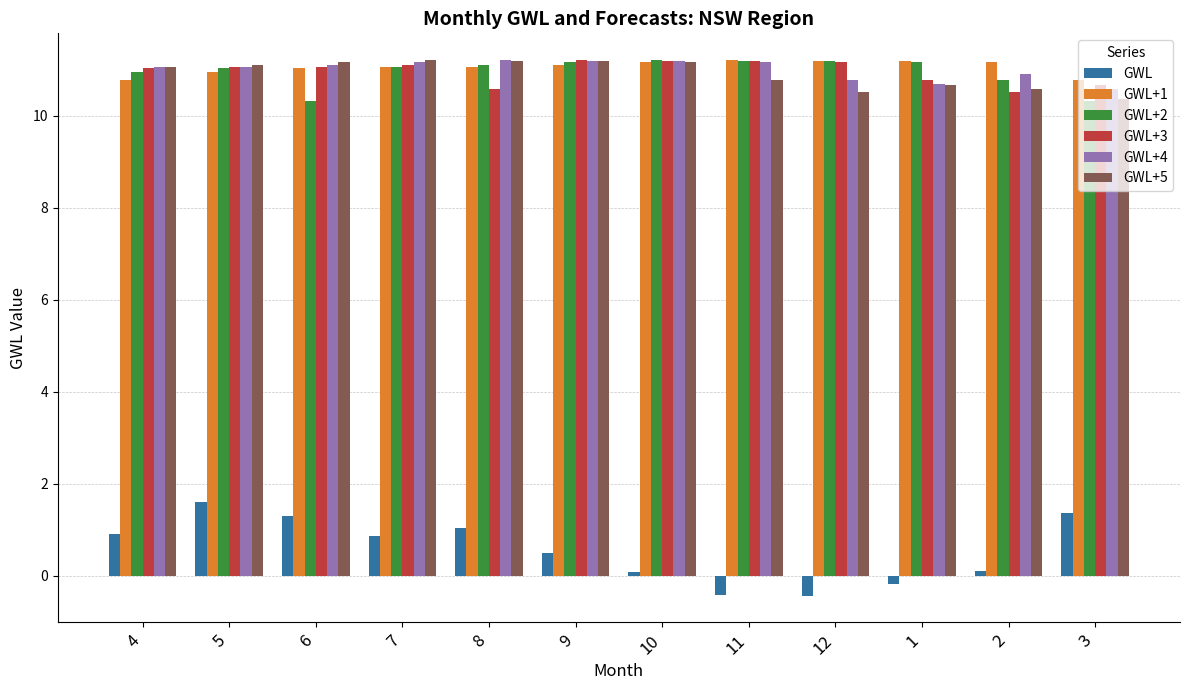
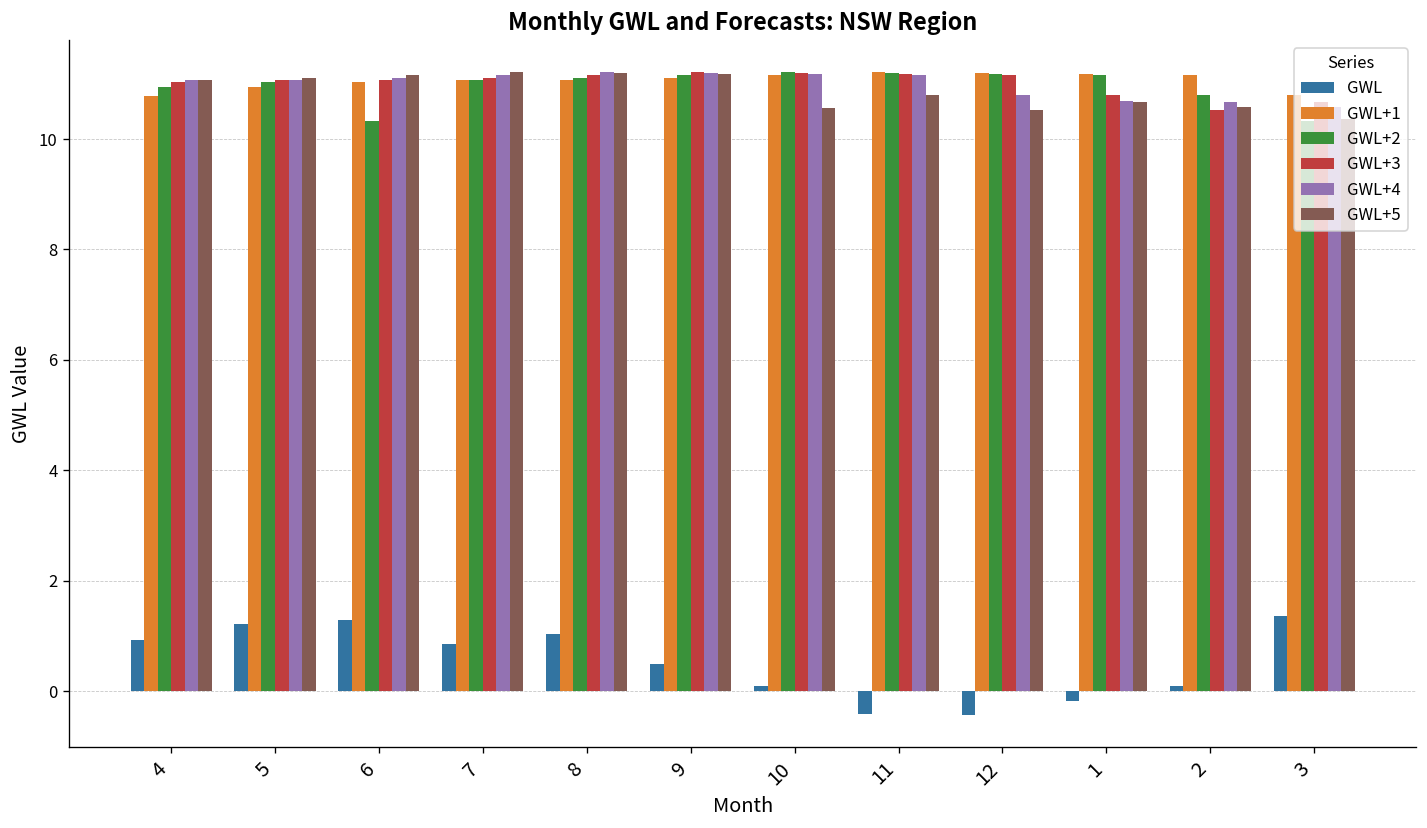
  {
    "GWL": {
      "4": 0.9,
-     "5": 1.6,
+     "5": 1.2,
      "6": 1.3,
      "7": 0.9,
      "8": 1.0,
      "9": 0.5,
      "10": 0.1,
      "11": -0.4,
      "12": -0.4,
      "1": -0.2,
      "2": 0.1,
      "3": 1.4
    },
    "GWL+1": {
      "4": 10.8,
      "5": 10.9,
      "6": 11.0,
      "7": 11.1,
      "8": 11.1,
      "9": 11.1,
      "10": 11.2,
      "11": 11.2,
      "12": 11.2,
      "1": 11.2,
      "2": 11.2
    },
    "GWL+2": {
      "4": 10.9,
      "5": 11.0,
      "6": 10.3,
      "7": 11.1,
      "8": 11.1,
      "9": 11.2,
      "10": 11.2,
      "11": 11.2,
      "12": 11.2,
      "1": 11.2,
      "2": 10.8
    },
    "GWL+3": {
      "4": 11.0,
      "5": 11.1,
      "6": 11.1,
      "7": 11.1,
-     "8": 10.6,
+     "8": 11.2,
      "9": 11.2,
      "10": 11.2,
      "11": 11.2,
      "12": 11.2,
      "1": 10.8,
      "2": 10.5
    },
    "GWL+4": {
      "4": 11.1,
      "5": 11.1,
      "6": 11.1,
      "7": 11.2,
      "8": 11.2,
      "9": 11.2,
      "10": 11.2,
      "11": 11.2,
      "12": 10.8,
      "1": 10.7,
-     "2": 10.9
+     "2": 10.7
    },
    "GWL+5": {
      "4": 11.1,
      "5": 11.1,
      "6": 11.2,
      "7": 11.2,
      "8": 11.2,
      "9": 11.2,
-     "10": 11.2,
+     "10": 10.6,
      "11": 10.8,
      "12": 10.5,
      "1": 10.7,
      "2": 10.6
    }
  }
